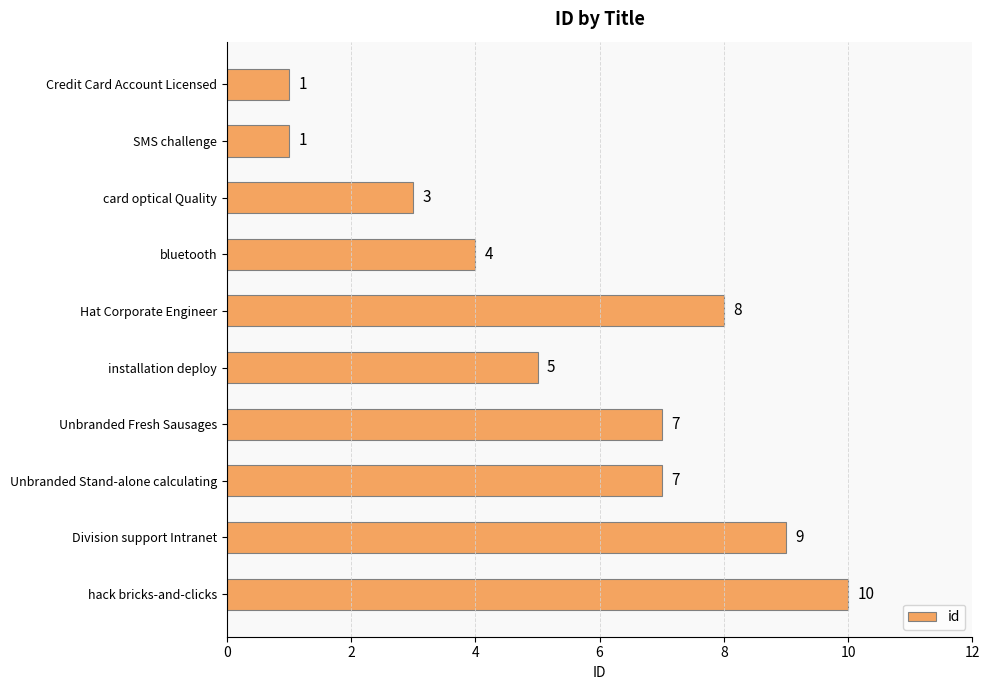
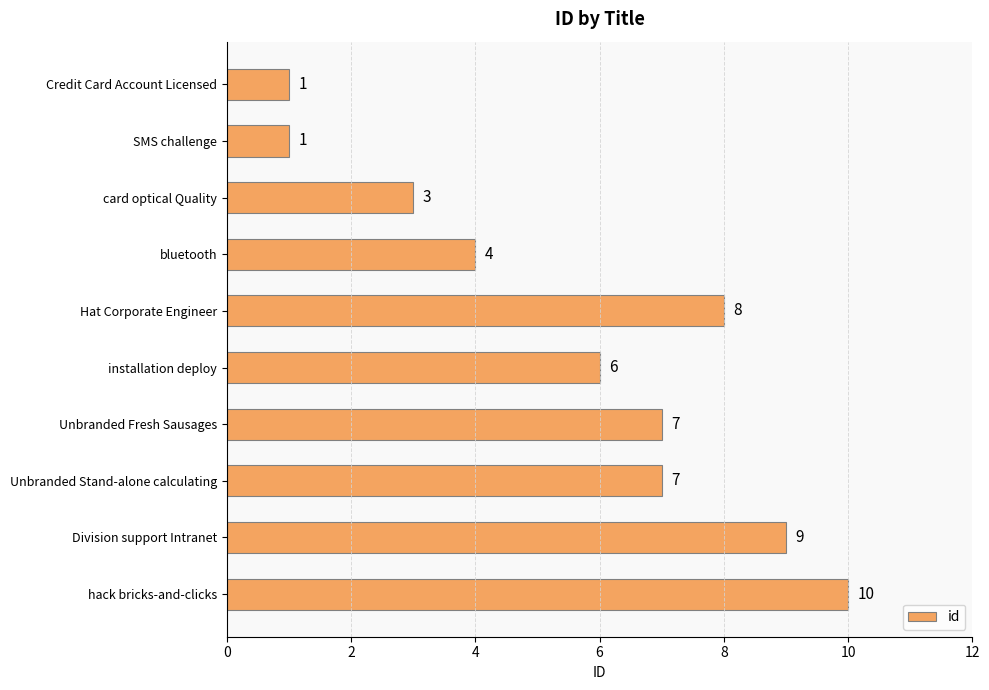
  {
    "Credit Card Account Licensed": 1,
    "SMS challenge": 1,
    "card optical Quality": 3,
    "bluetooth": 4,
    "Hat Corporate Engineer": 8,
-   "installation deploy": 5,
+   "installation deploy": 6,
    "Unbranded Fresh Sausages": 7,
    "Unbranded Stand-alone calculating": 7,
    "Division support Intranet": 9,
    "hack bricks-and-clicks": 10
  }
